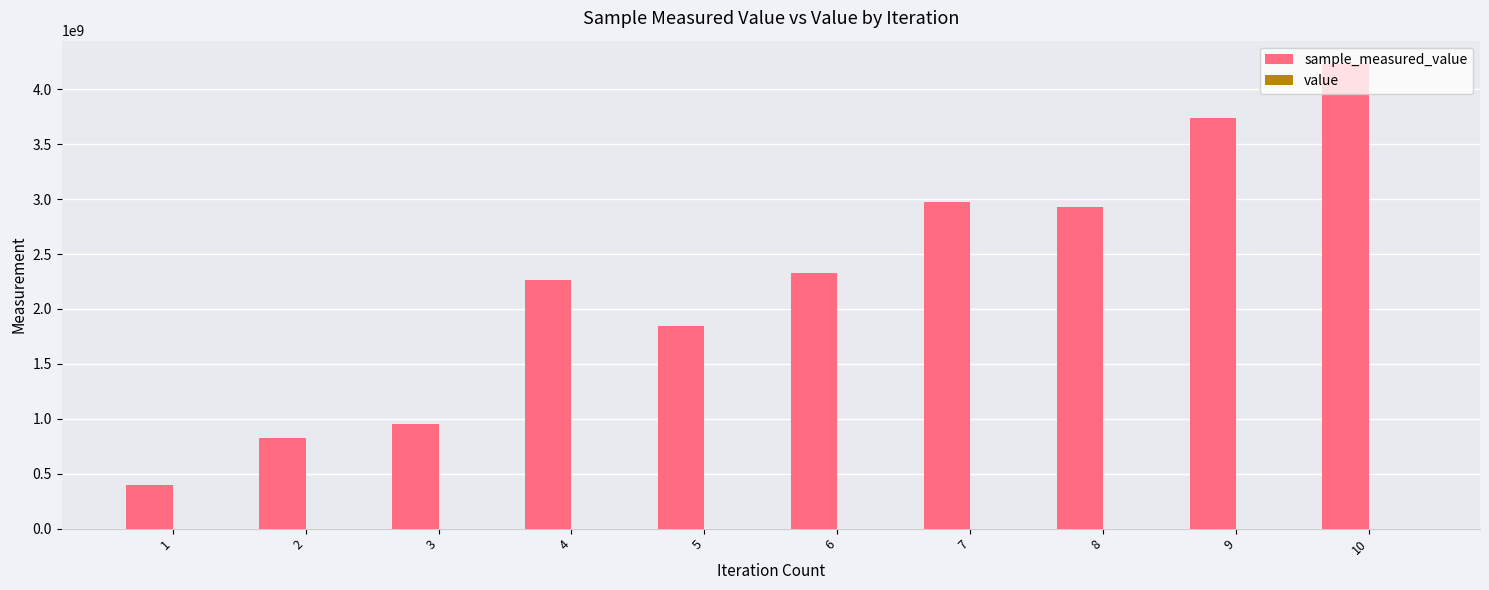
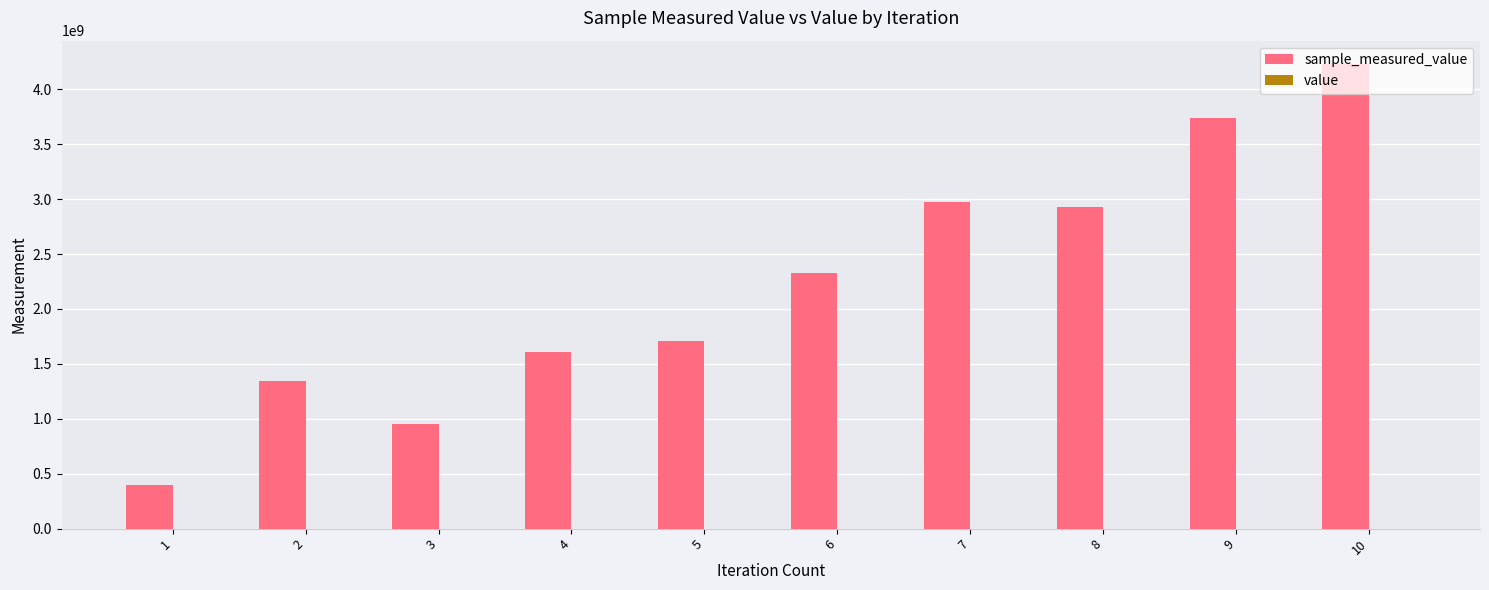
  {
    "sample_measured_value": {
      "1": 400000000,
-     "2": 820000000,
+     "2": 1350000000,
      "3": 960000000,
-     "4": 2260000000,
-     "5": 1840000000,
+     "4": 1610000000,
+     "5": 1710000000,
      "6": 2330000000,
      "7": 2980000000,
      "8": 2930000000,
      "9": 3740000000
    }
  }
